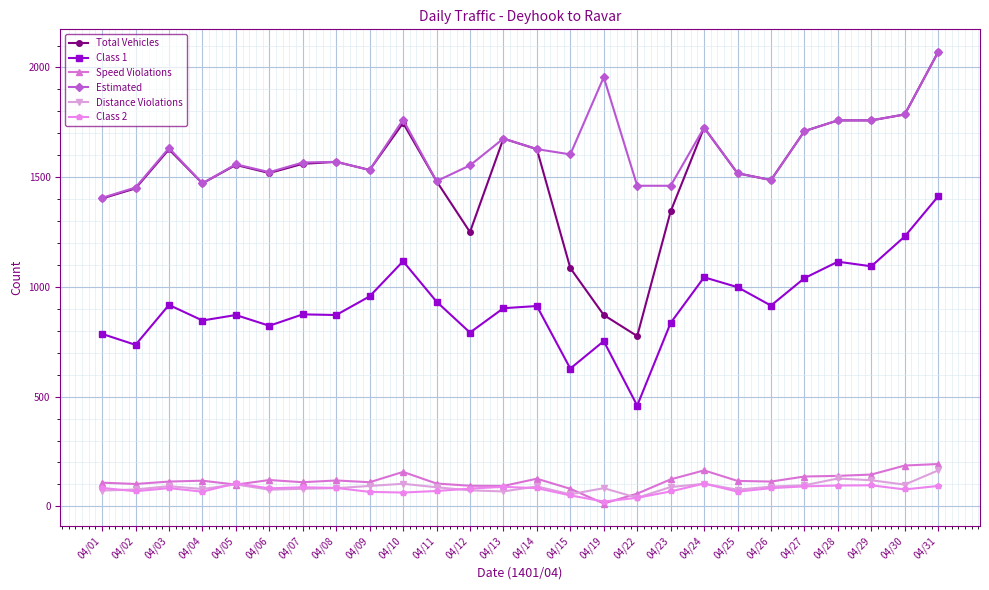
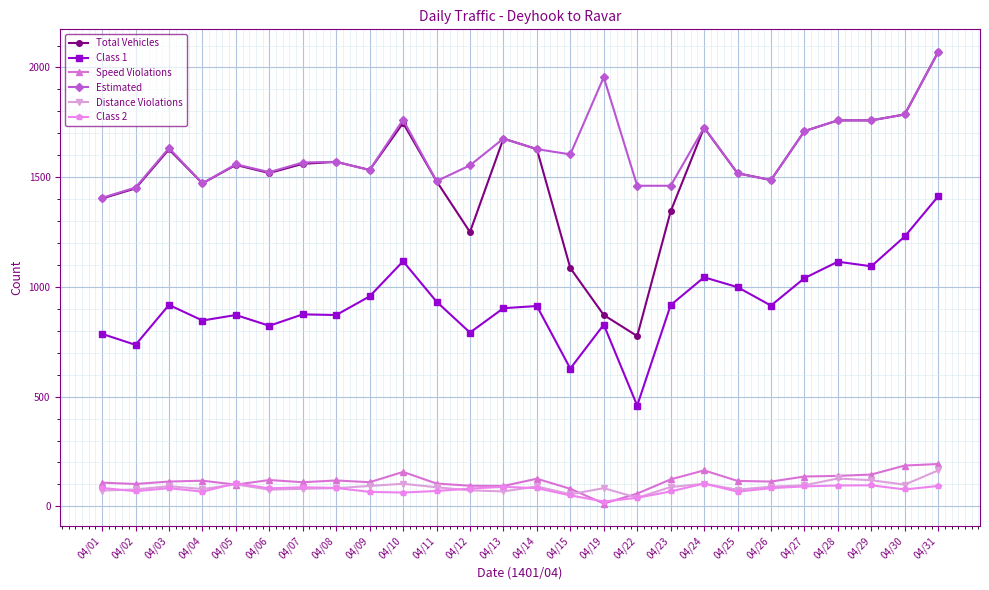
  {
    "Total Vehicles": {
      "04/10": 1750,
      "04/12": 1250,
      "04/15": 1090,
      "04/19": 870,
      "04/22": 780,
      "04/23": 1340
    },
    "Class 1": {
      "04/01": 790,
      "04/02": 740,
      "04/03": 920,
      "04/04": 850,
      "04/05": 870,
      "04/06": 820,
      "04/07": 880,
      "04/08": 870,
      "04/09": 960,
      "04/10": 1120,
      "04/11": 930,
      "04/12": 790,
      "04/13": 900,
      "04/14": 910,
      "04/15": 630,
-     "04/19": 750,
+     "04/19": 830,
      "04/22": 460,
-     "04/23": 840,
+     "04/23": 920,
      "04/24": 1040,
      "04/25": 1000,
      "04/26": 920,
      "04/27": 1040,
      "04/28": 1120,
      "04/29": 1090,
      "04/30": 1230,
      "04/31": 1410
    }
  }
